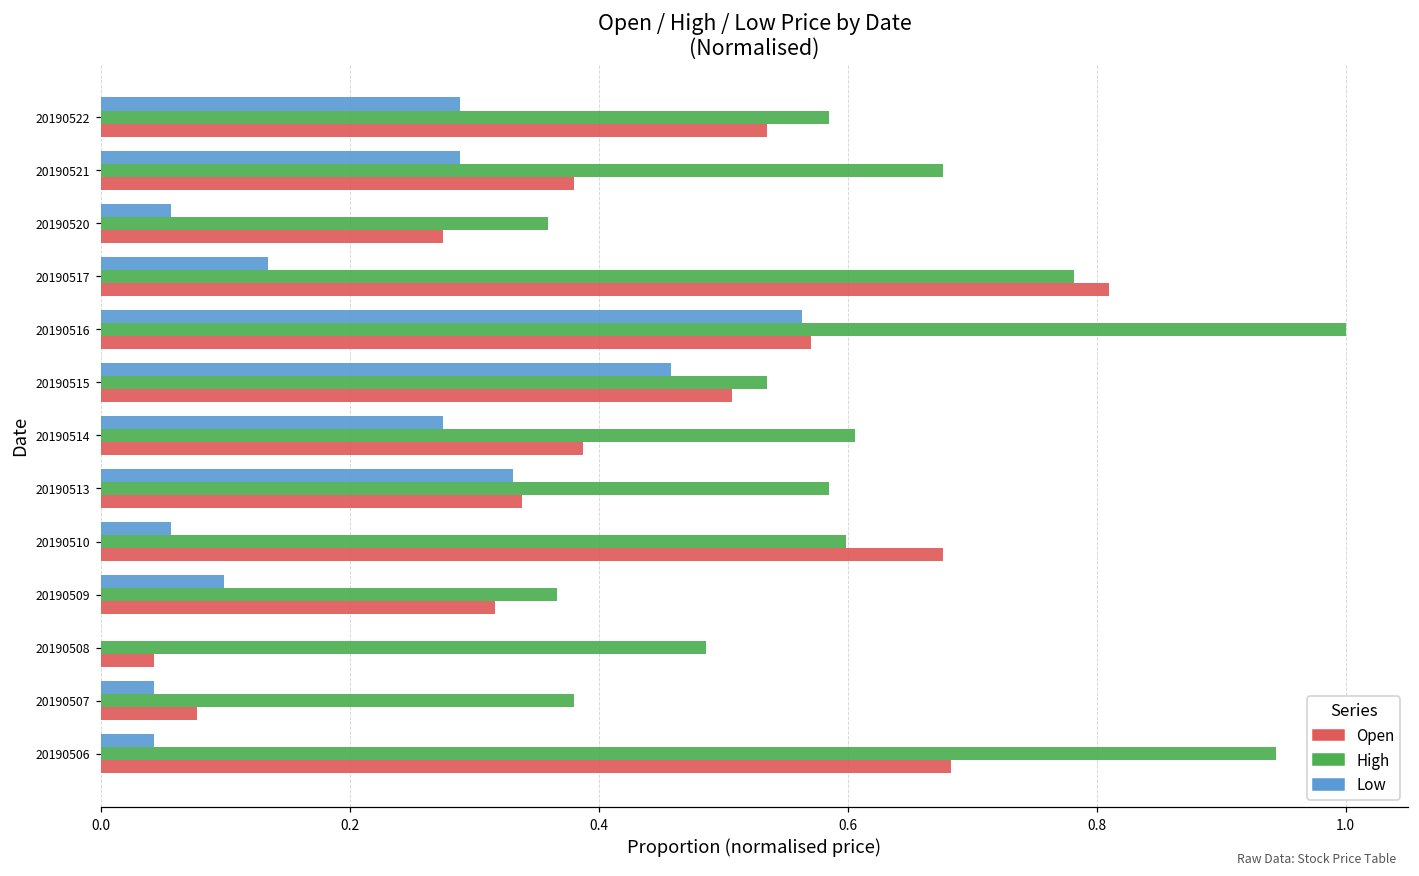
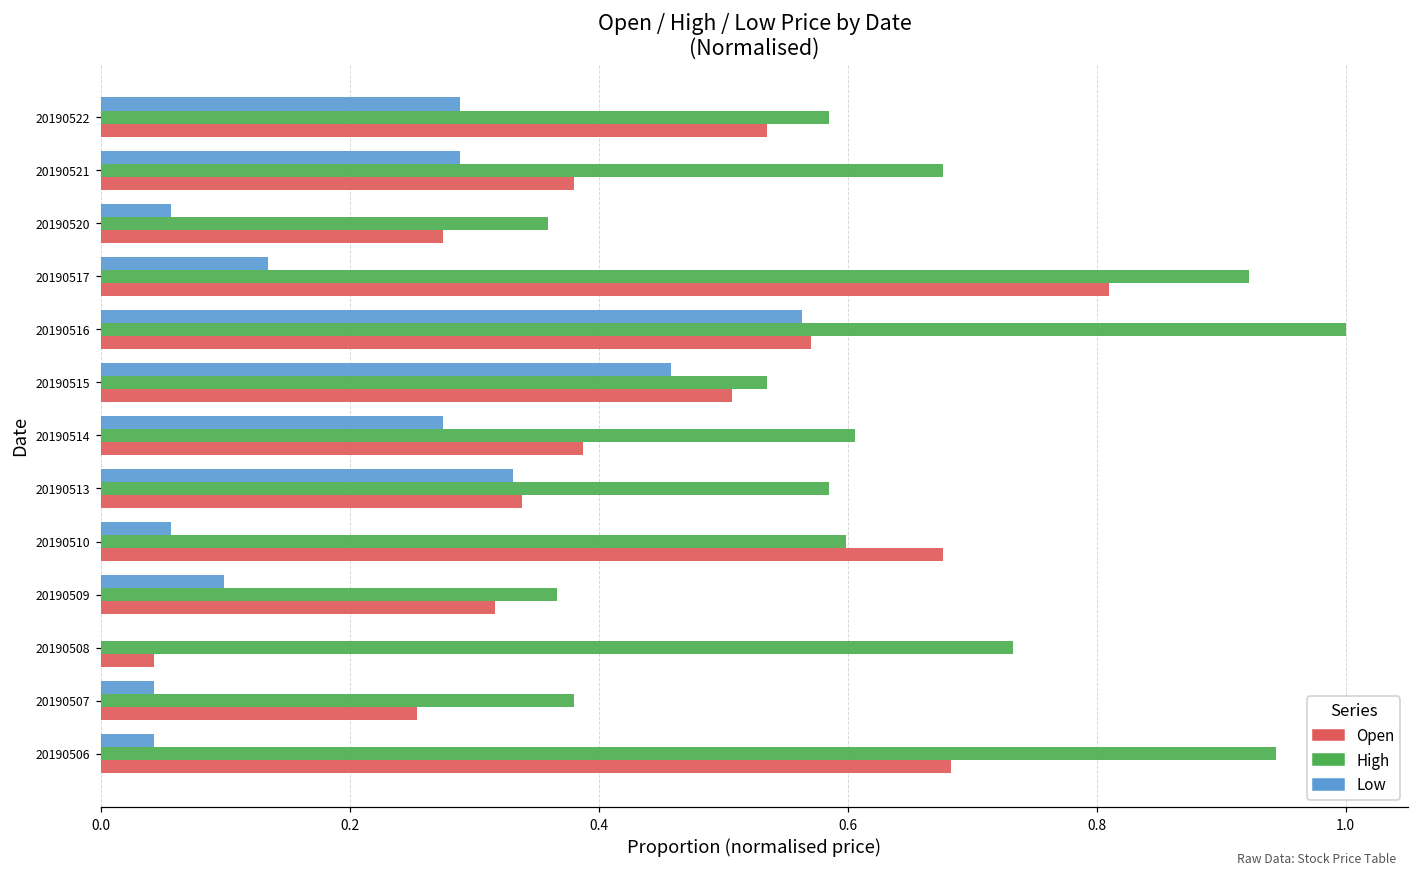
  {
    "Open": {
      "20190522": 0.535,
      "20190521": 0.380,
      "20190520": 0.275,
      "20190517": 0.810,
      "20190516": 0.570,
      "20190515": 0.507,
      "20190514": 0.387,
      "20190513": 0.338,
      "20190510": 0.676,
      "20190509": 0.317,
      "20190508": 0.042,
-     "20190507": 0.077,
+     "20190507": 0.254,
      "20190506": 0.683
    },
    "High": {
      "20190522": 0.585,
      "20190521": 0.676,
      "20190520": 0.359,
-     "20190517": 0.782,
+     "20190517": 0.923,
      "20190516": 1.000,
      "20190515": 0.535,
      "20190514": 0.606,
      "20190513": 0.585,
      "20190510": 0.599,
      "20190509": 0.366,
-     "20190508": 0.486,
+     "20190508": 0.732,
      "20190507": 0.380,
      "20190506": 0.944
    },
    "Low": {
      "20190522": 0.289,
      "20190521": 0.289,
      "20190520": 0.056,
      "20190517": 0.134,
      "20190516": 0.563,
      "20190515": 0.458,
      "20190514": 0.275,
      "20190513": 0.331,
      "20190510": 0.056,
      "20190509": 0.099,
      "20190508": 0.000,
      "20190507": 0.042,
      "20190506": 0.042
    }
  }
